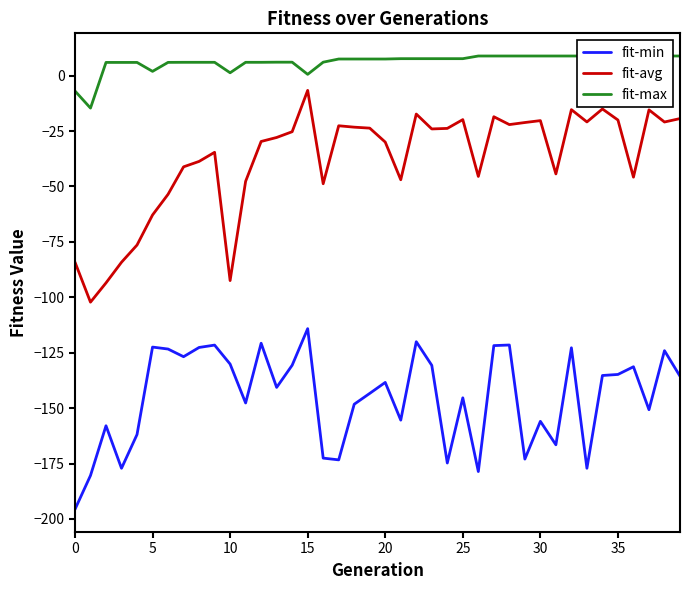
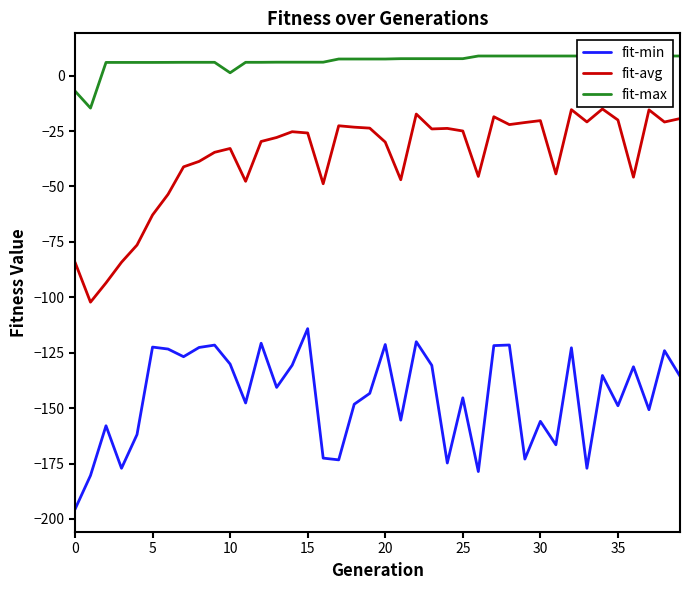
  {
    "fit-min": {
      "0": -196,
      "5": -122,
      "10": -130,
      "15": -114,
-     "20": -138,
+     "20": -121,
      "25": -145,
      "30": -156,
-     "35": -135
+     "35": -149
    },
    "fit-avg": {
      "0": -84,
      "5": -63,
-     "10": -92,
-     "15": -7,
+     "10": -33,
+     "15": -26,
      "20": -30,
-     "25": -20,
+     "25": -25,
      "30": -20,
      "35": -20
    },
    "fit-max": {
      "0": -7,
-     "5": 2,
+     "5": 6,
      "10": 1,
-     "15": 1,
+     "15": 6,
      "20": 7,
      "25": 8,
      "30": 9
    }
  }
